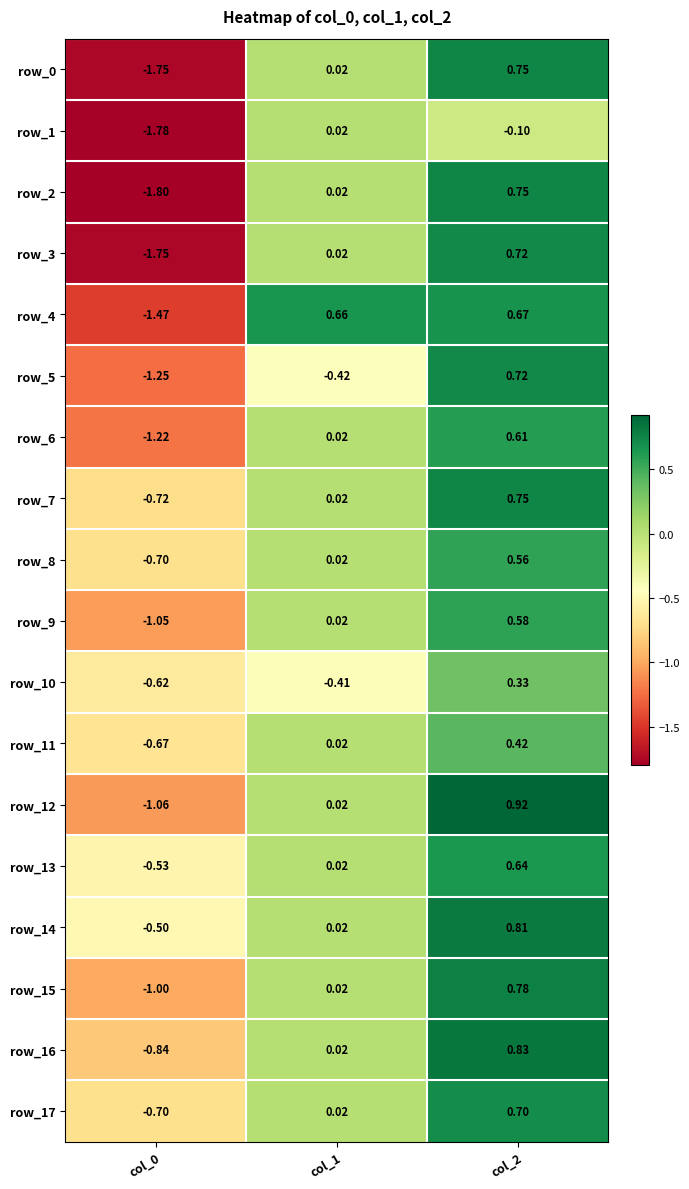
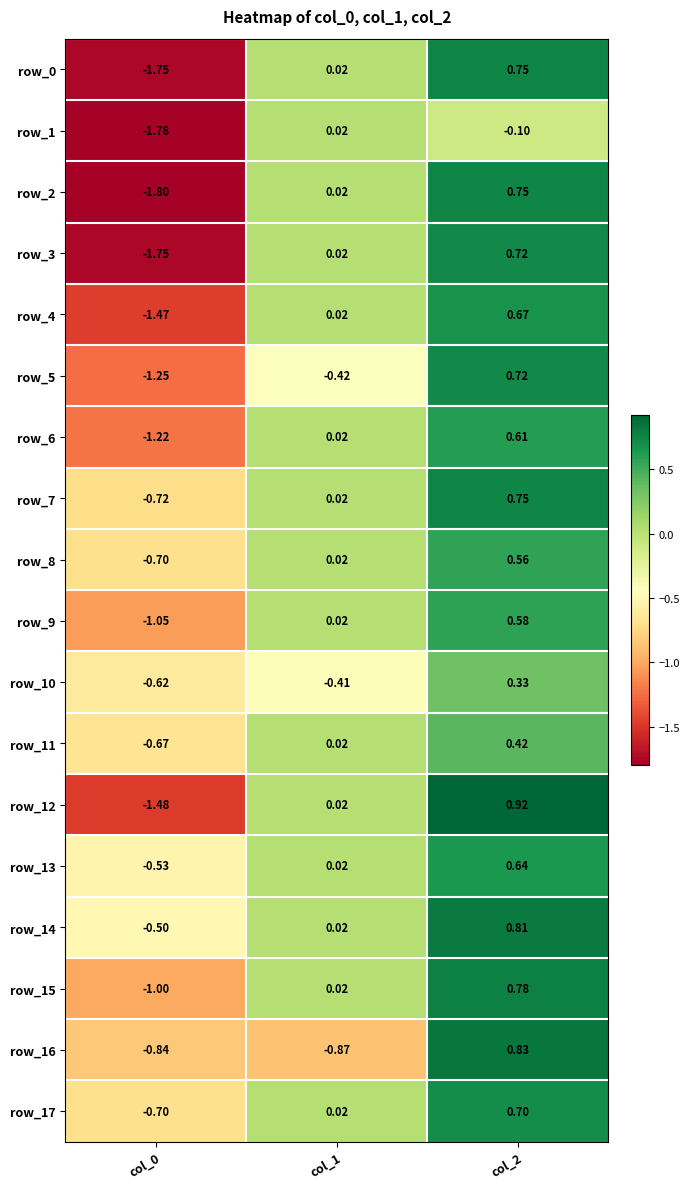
  {
    "row_0": {
      "col_0": -1.75,
      "col_1": 0.02,
      "col_2": 0.75
    },
    "row_1": {
      "col_0": -1.78,
      "col_1": 0.02,
      "col_2": -0.10
    },
    "row_2": {
      "col_0": -1.80,
      "col_1": 0.02,
      "col_2": 0.75
    },
    "row_3": {
      "col_0": -1.75,
      "col_1": 0.02,
      "col_2": 0.72
    },
    "row_4": {
      "col_0": -1.47,
-     "col_1": 0.66,
+     "col_1": 0.02,
      "col_2": 0.67
    },
    "row_5": {
      "col_0": -1.25,
      "col_1": -0.42,
      "col_2": 0.72
    },
    "row_6": {
      "col_0": -1.22,
      "col_1": 0.02,
      "col_2": 0.61
    },
    "row_7": {
      "col_0": -0.72,
      "col_1": 0.02,
      "col_2": 0.75
    },
    "row_8": {
      "col_0": -0.70,
      "col_1": 0.02,
      "col_2": 0.56
    },
    "row_9": {
      "col_0": -1.05,
      "col_1": 0.02,
      "col_2": 0.58
    },
    "row_10": {
      "col_0": -0.62,
      "col_1": -0.41,
      "col_2": 0.33
    },
    "row_11": {
      "col_0": -0.67,
      "col_1": 0.02,
      "col_2": 0.42
    },
    "row_12": {
-     "col_0": -1.06,
+     "col_0": -1.48,
      "col_1": 0.02,
      "col_2": 0.92
    },
    "row_13": {
      "col_0": -0.53,
      "col_1": 0.02,
      "col_2": 0.64
    },
    "row_14": {
      "col_0": -0.50,
      "col_1": 0.02,
      "col_2": 0.81
    },
    "row_15": {
      "col_0": -1.00,
      "col_1": 0.02,
      "col_2": 0.78
    },
    "row_16": {
      "col_0": -0.84,
-     "col_1": 0.02,
+     "col_1": -0.87,
      "col_2": 0.83
    },
    "row_17": {
      "col_0": -0.70,
      "col_1": 0.02,
      "col_2": 0.70
    }
  }
